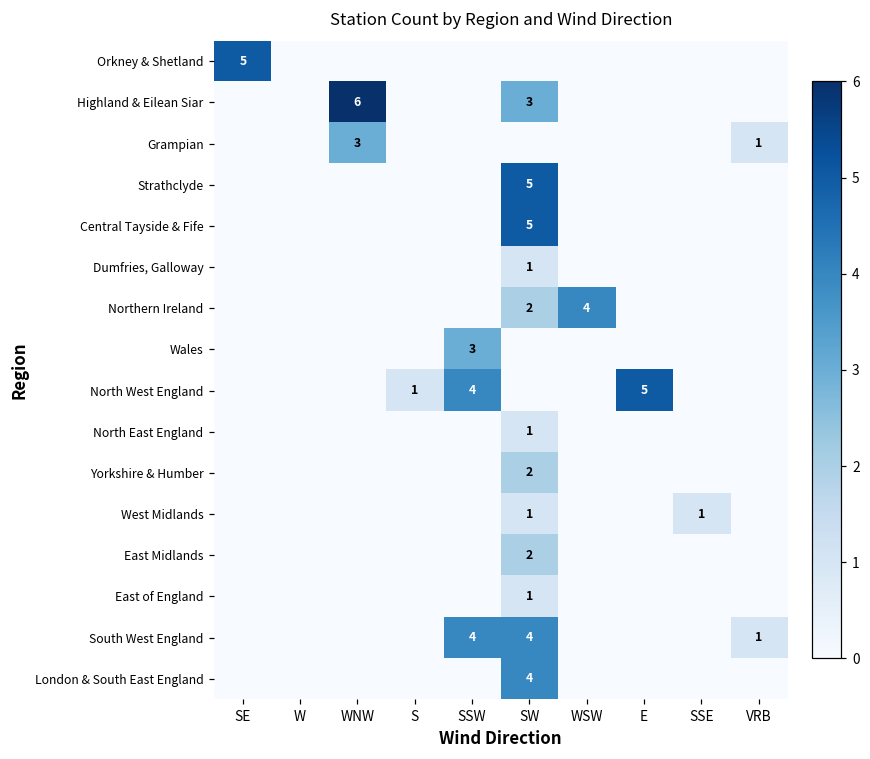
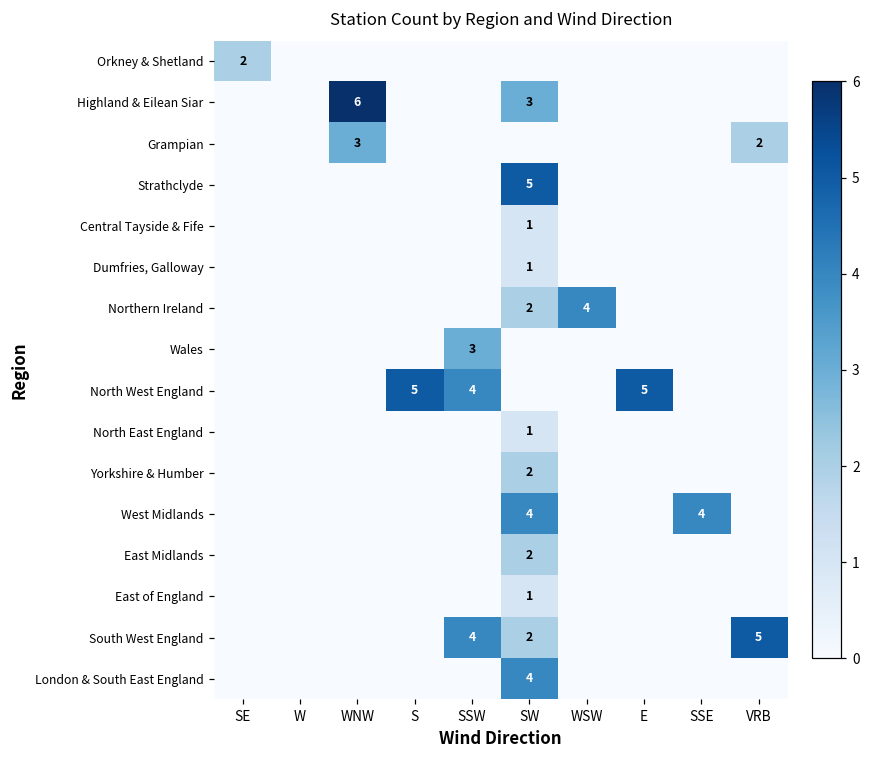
  {
    "Orkney & Shetland": {
-     "SE": 5
+     "SE": 2
    },
    "Highland & Eilean Siar": {
      "WNW": 6,
      "SW": 3
    },
    "Grampian": {
      "WNW": 3,
-     "VRB": 1
+     "VRB": 2
    },
    "Strathclyde": {
      "SW": 5
    },
    "Central Tayside & Fife": {
-     "SW": 5
+     "SW": 1
    },
    "Dumfries, Galloway": {
      "SW": 1
    },
    "Northern Ireland": {
      "SW": 2,
      "WSW": 4
    },
    "Wales": {
      "SSW": 3
    },
    "North West England": {
-     "S": 1,
+     "S": 5,
      "SSW": 4,
      "E": 5
    },
    "North East England": {
      "SW": 1
    },
    "Yorkshire & Humber": {
      "SW": 2
    },
    "West Midlands": {
-     "SW": 1,
-     "SSE": 1
+     "SW": 4,
+     "SSE": 4
    },
    "East Midlands": {
      "SW": 2
    },
    "East of England": {
      "SW": 1
    },
    "South West England": {
      "SSW": 4,
-     "SW": 4,
-     "VRB": 1
+     "SW": 2,
+     "VRB": 5
    },
    "London & South East England": {
      "SW": 4
    }
  }
